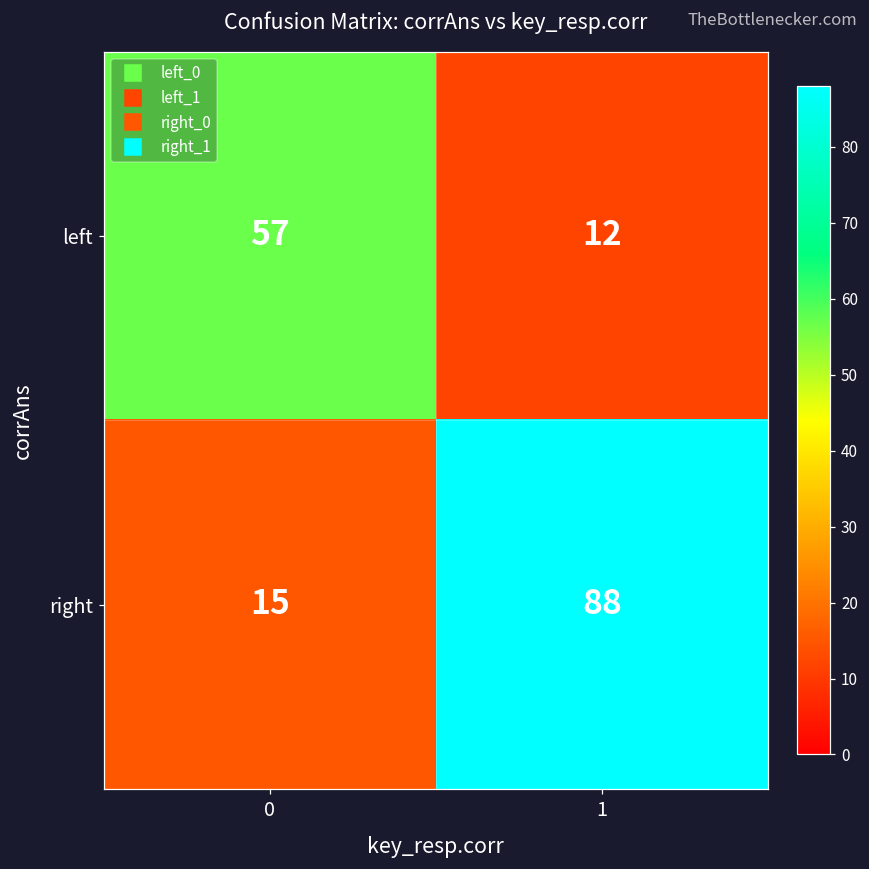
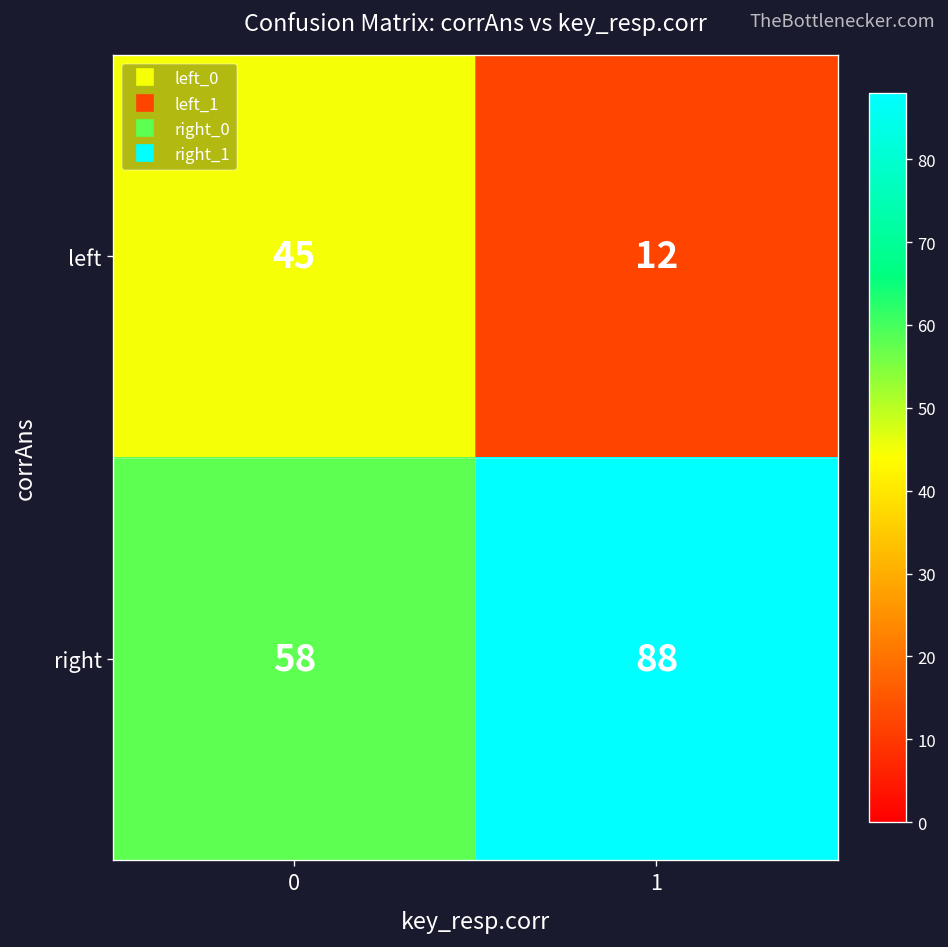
  {
    "left": {
-     "0": 57,
+     "0": 45,
      "1": 12
    },
    "right": {
-     "0": 15,
+     "0": 58,
      "1": 88
    }
  }
